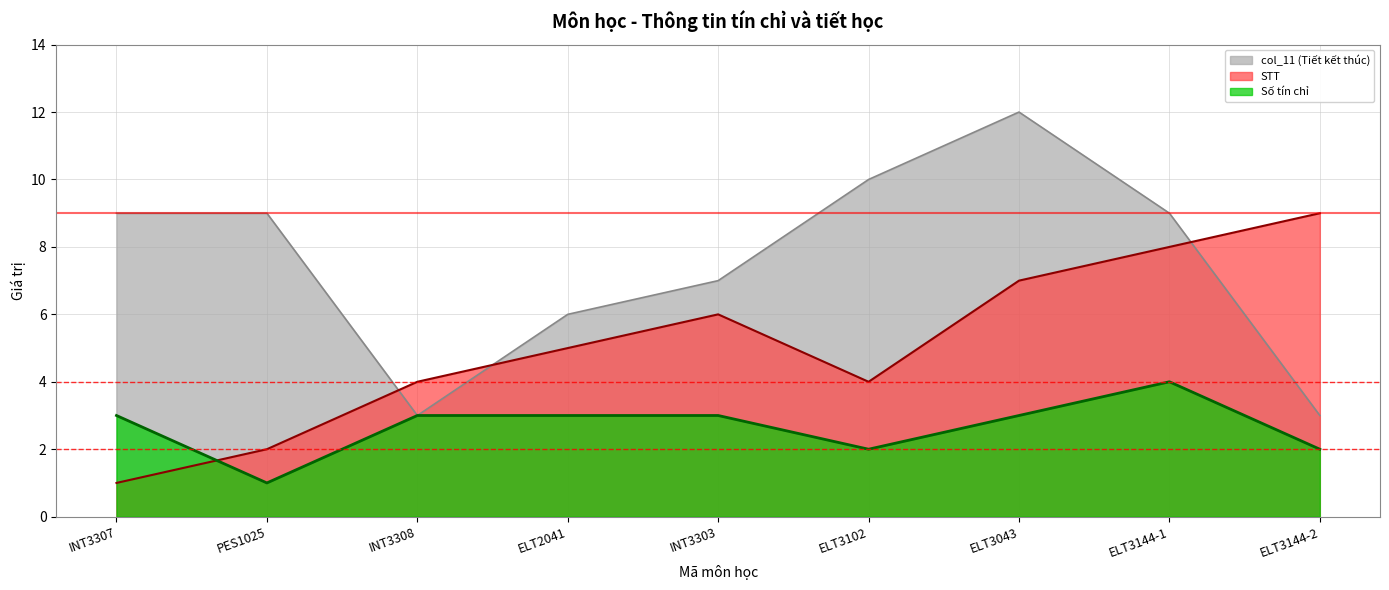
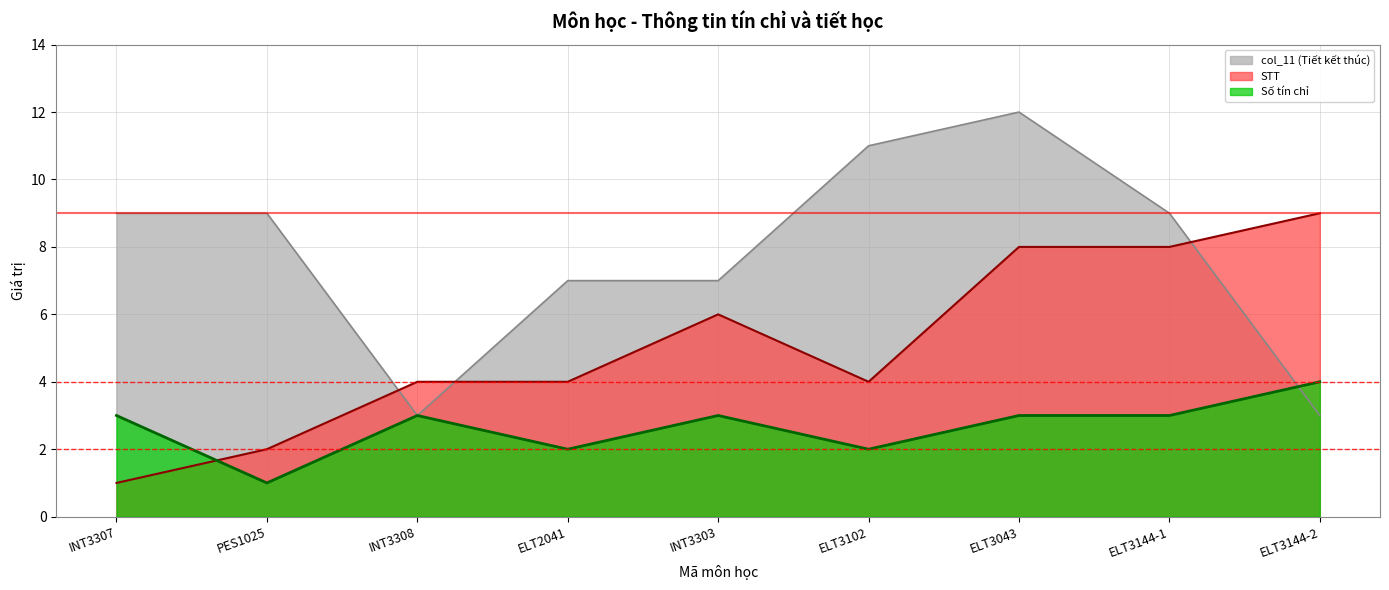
  {
    "col_11 (Tiết kết thúc)": {
      "INT3307": 9,
      "PES1025": 9,
-     "ELT2041": 6,
+     "ELT2041": 7,
      "INT3303": 7,
-     "ELT3102": 10,
+     "ELT3102": 11,
      "ELT3043": 12,
      "ELT3144-1": 9,
      "ELT3144-2": 3
    },
    "STT": {
      "INT3307": 1,
      "PES1025": 2,
      "INT3308": 4,
-     "ELT2041": 5,
+     "ELT2041": 4,
      "INT3303": 6,
      "ELT3102": 4,
-     "ELT3043": 7,
+     "ELT3043": 8,
      "ELT3144-1": 8,
      "ELT3144-2": 9
    },
    "Số tín chỉ": {
      "INT3307": 3,
      "PES1025": 1,
-     "ELT2041": 3,
+     "ELT2041": 2,
      "INT3303": 3,
      "ELT3102": 2,
      "ELT3043": 3,
-     "ELT3144-1": 4,
-     "ELT3144-2": 2
+     "ELT3144-1": 3,
+     "ELT3144-2": 4
    }
  }
